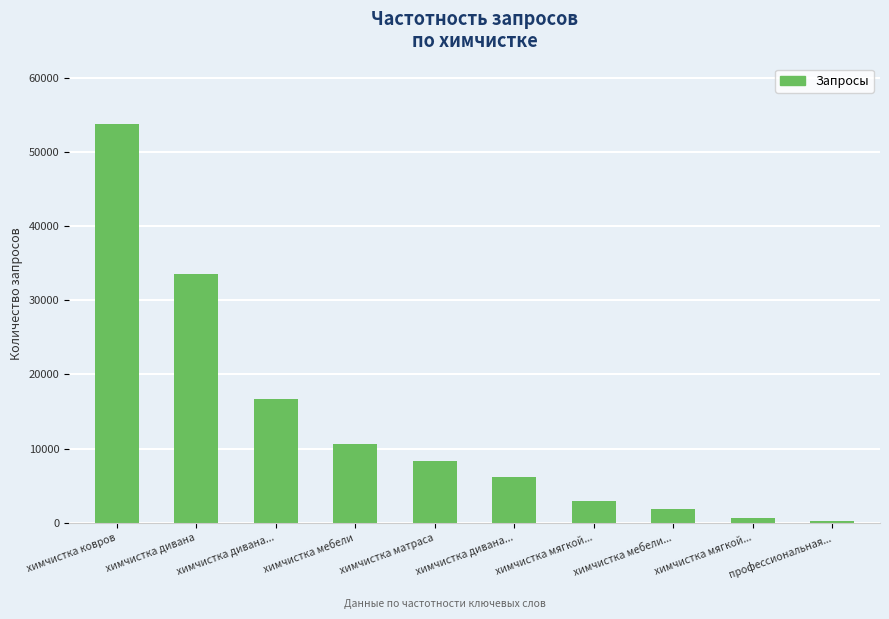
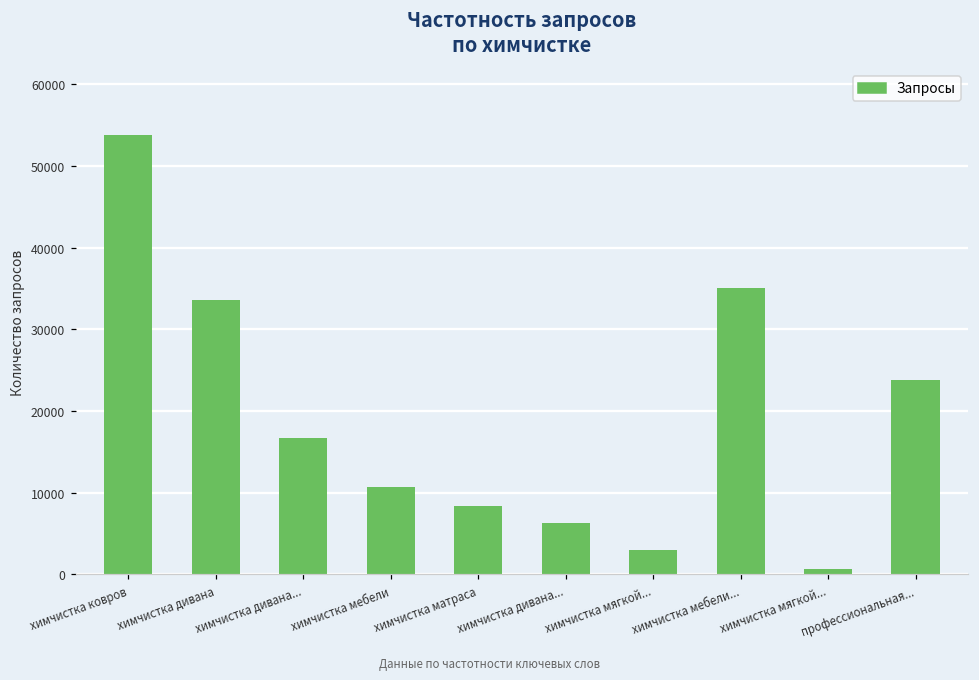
  {
    "химчистка ковров": 54000,
    "химчистка дивана": 34000,
    "химчистка мебели": 11000,
    "химчистка матраса": 8000,
-   "химчистка мебели...": 2000,
-   "профессиональная...": 0
+   "химчистка мебели...": 35000,
+   "профессиональная...": 24000
  }
